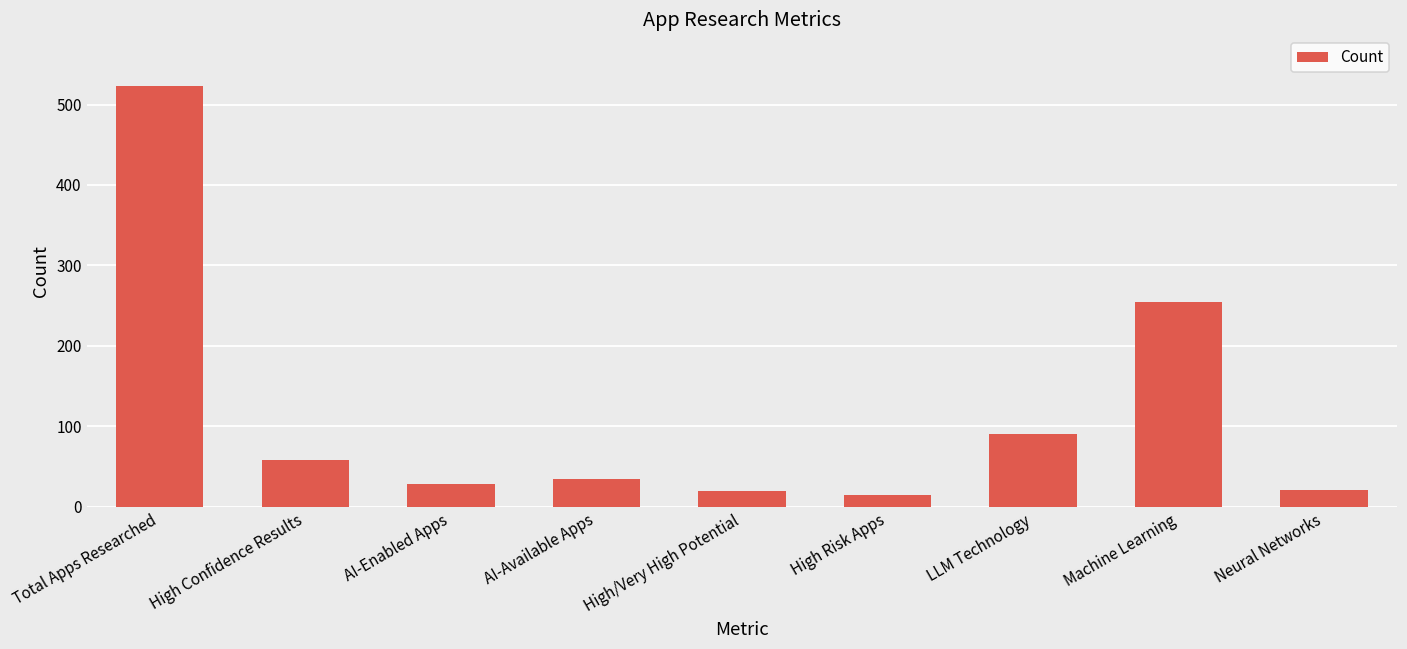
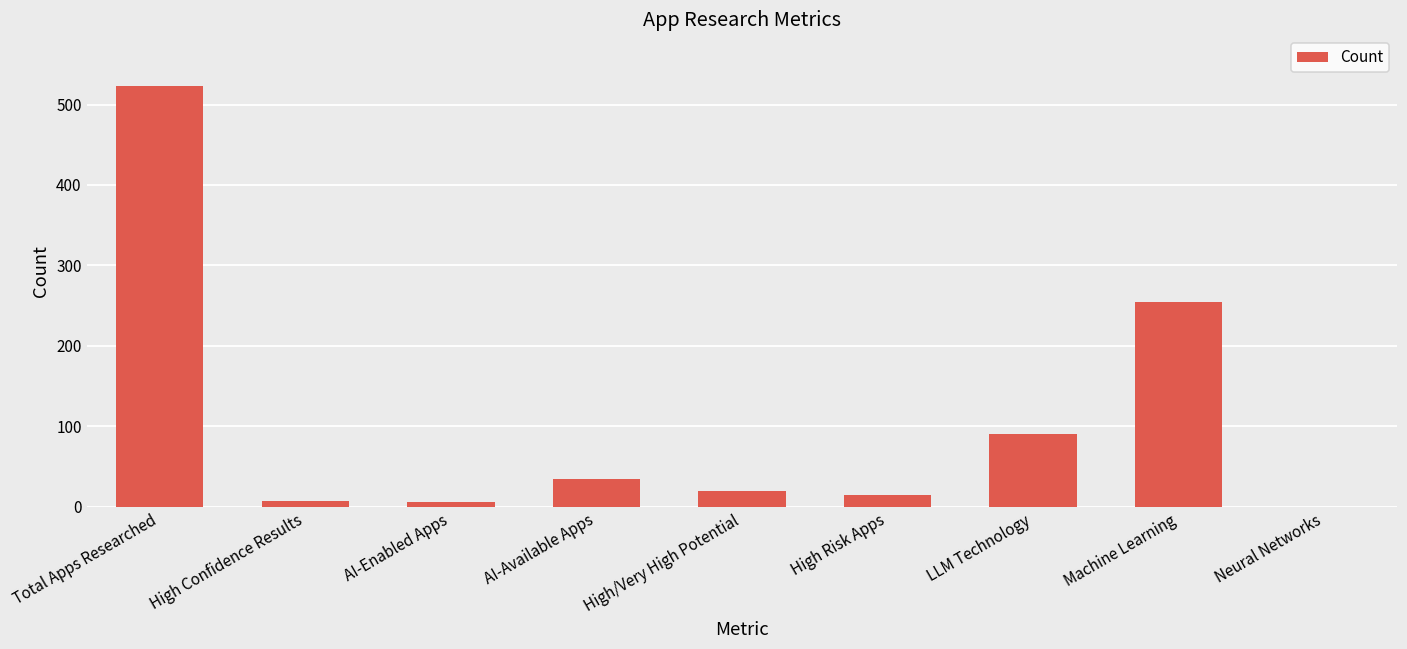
  {
    "Total Apps Researched": 520,
-   "High Confidence Results": 60,
-   "AI-Enabled Apps": 30,
+   "High Confidence Results": 10,
+   "AI-Enabled Apps": 10,
    "AI-Available Apps": 30,
    "High/Very High Potential": 20,
    "High Risk Apps": 10,
    "LLM Technology": 90,
    "Machine Learning": 250,
-   "Neural Networks": 20
+   "Neural Networks": 0
  }
